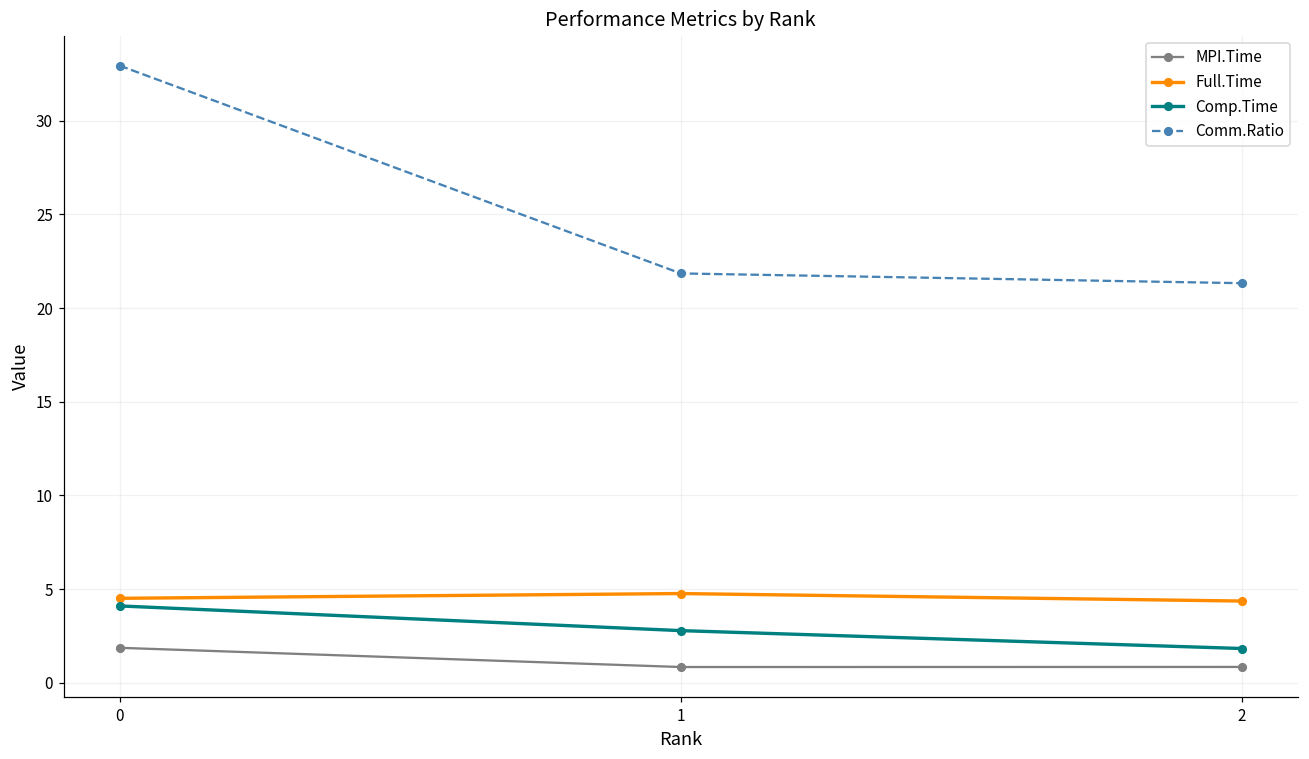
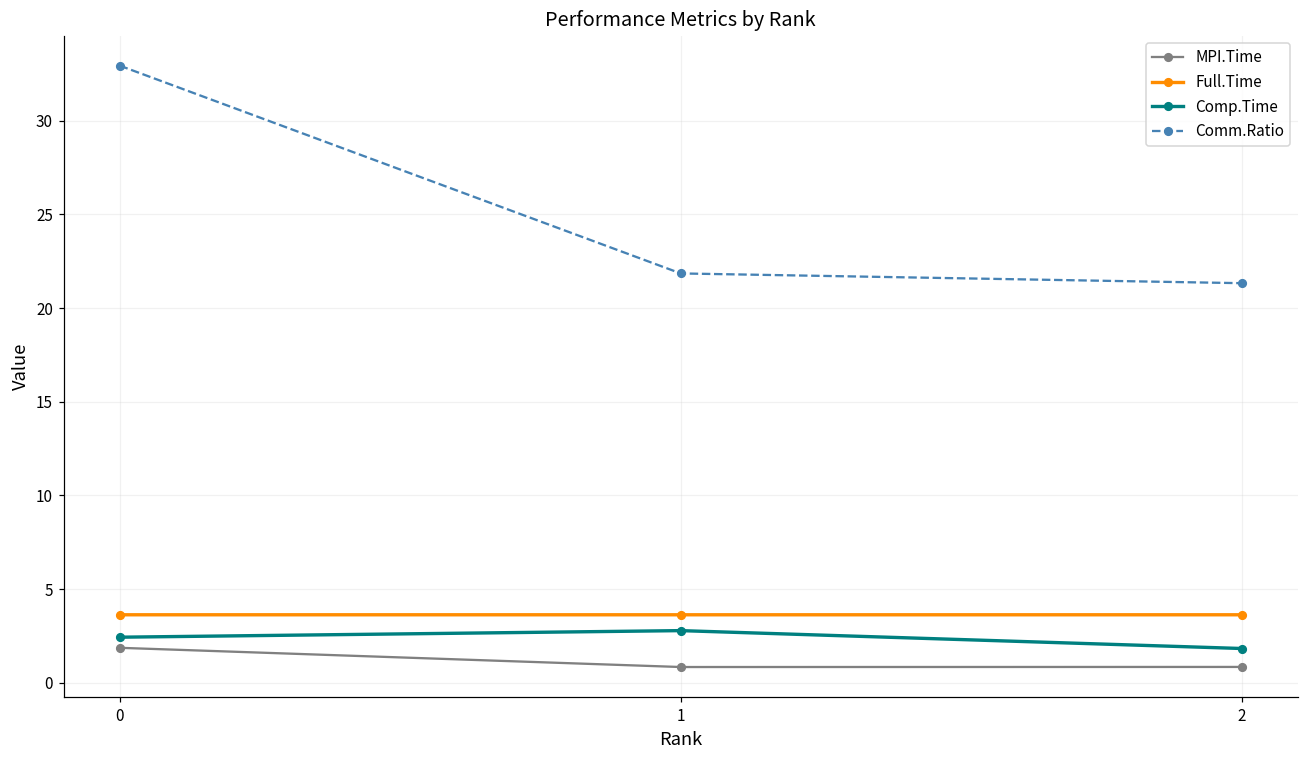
  {
    "MPI.Time": {
      "0": 1.9,
      "1": 0.8,
      "2": 0.8
    },
    "Full.Time": {
-     "0": 4.5,
-     "1": 4.8,
-     "2": 4.4
+     "0": 3.6,
+     "1": 3.6,
+     "2": 3.6
    },
    "Comp.Time": {
-     "0": 4.1,
+     "0": 2.4,
      "1": 2.8,
      "2": 1.8
    },
    "Comm.Ratio": {
      "0": 32.9,
      "1": 21.9,
      "2": 21.3
    }
  }
